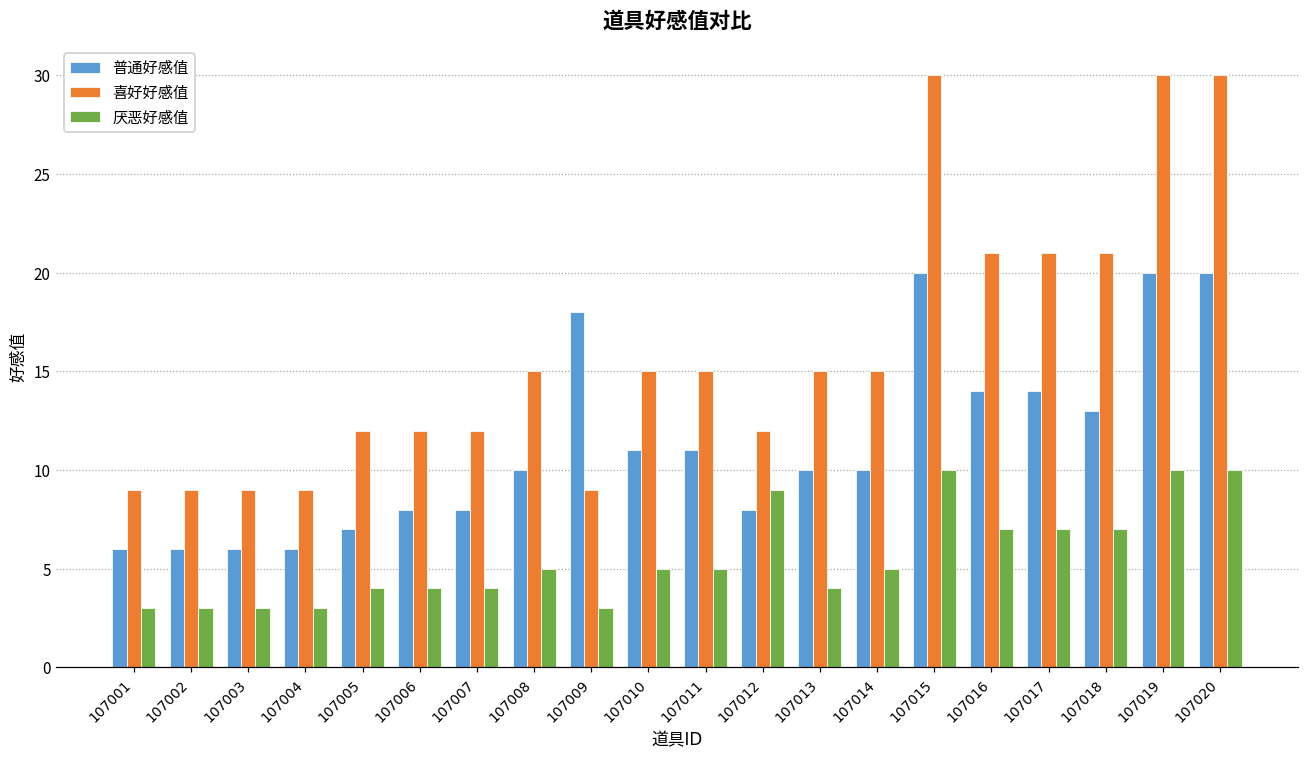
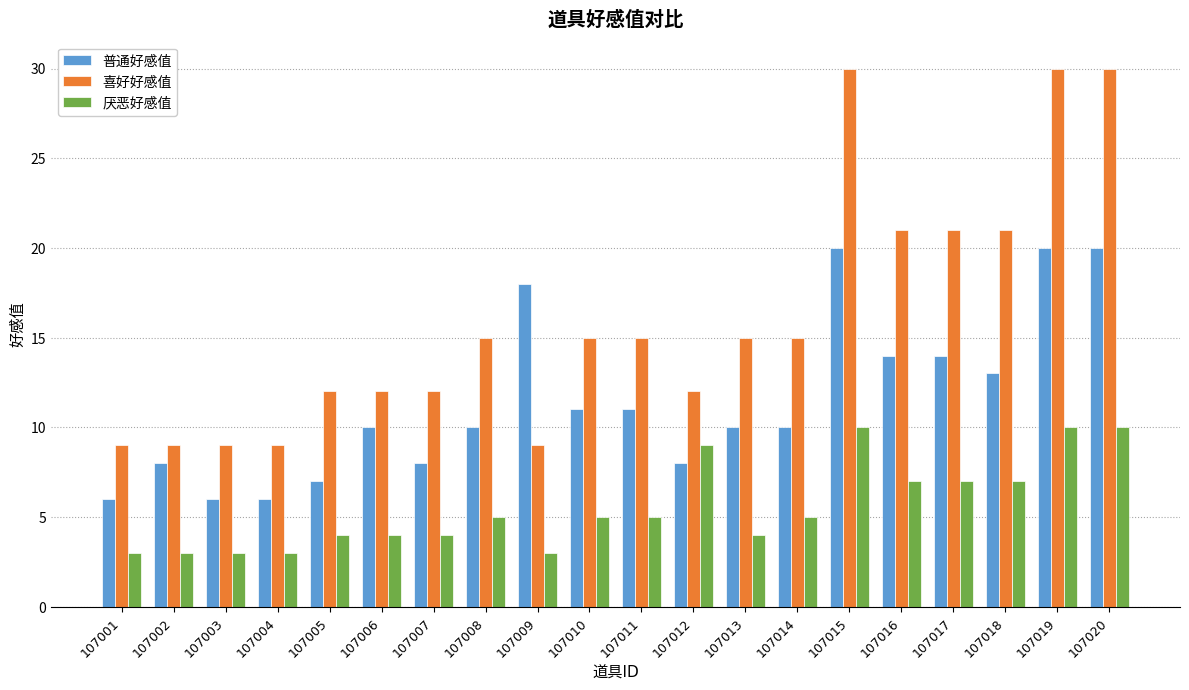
  {
    "普通好感值": {
      "107001": 6,
-     "107002": 6,
+     "107002": 8,
      "107003": 6,
      "107004": 6,
      "107005": 7,
-     "107006": 8,
+     "107006": 10,
      "107007": 8,
      "107008": 10,
      "107009": 18,
      "107010": 11,
      "107011": 11,
      "107012": 8,
      "107013": 10,
      "107014": 10,
      "107015": 20,
      "107016": 14,
      "107017": 14,
      "107018": 13,
      "107019": 20,
      "107020": 20
    },
    "喜好好感值": {
      "107001": 9,
      "107002": 9,
      "107003": 9,
      "107004": 9,
      "107005": 12,
      "107006": 12,
      "107007": 12,
      "107008": 15,
      "107009": 9,
      "107010": 15,
      "107011": 15,
      "107012": 12,
      "107013": 15,
      "107014": 15,
      "107015": 30,
      "107016": 21,
      "107017": 21,
      "107018": 21,
      "107019": 30,
      "107020": 30
    },
    "厌恶好感值": {
      "107001": 3,
      "107002": 3,
      "107003": 3,
      "107004": 3,
      "107005": 4,
      "107006": 4,
      "107007": 4,
      "107008": 5,
      "107009": 3,
      "107010": 5,
      "107011": 5,
      "107012": 9,
      "107013": 4,
      "107014": 5,
      "107015": 10,
      "107016": 7,
      "107017": 7,
      "107018": 7,
      "107019": 10,
      "107020": 10
    }
  }
